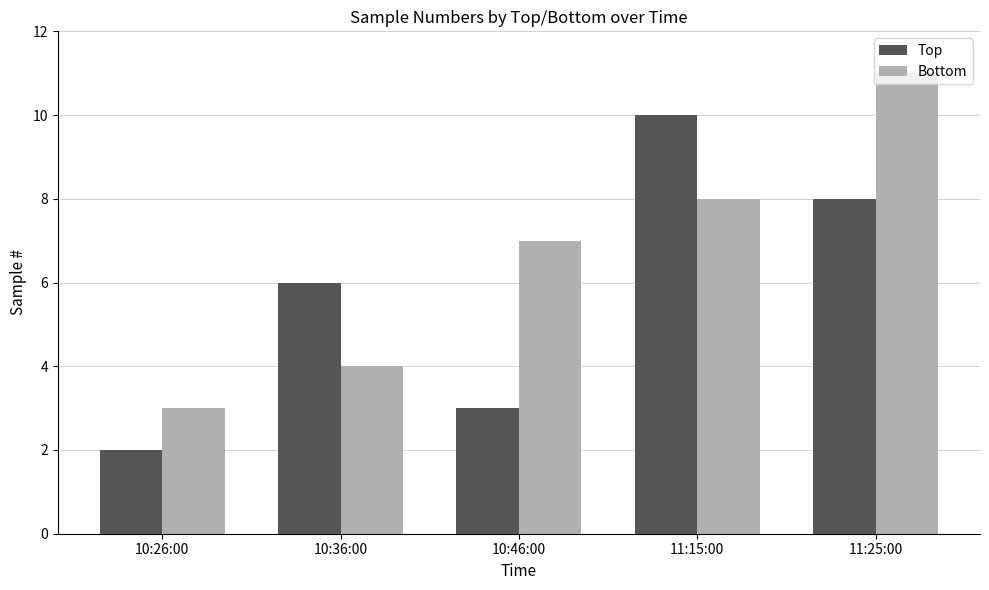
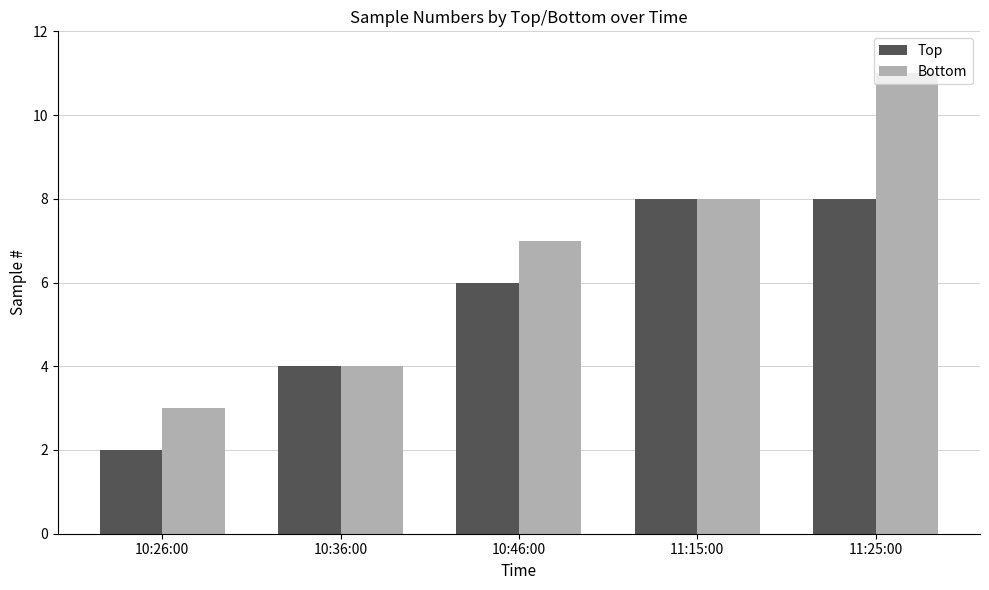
  {
    "Top": {
      "10:26:00": 2,
-     "10:36:00": 6,
-     "10:46:00": 3,
-     "11:15:00": 10,
+     "10:36:00": 4,
+     "10:46:00": 6,
+     "11:15:00": 8,
      "11:25:00": 8
    },
    "Bottom": {
      "10:26:00": 3,
      "10:36:00": 4,
      "10:46:00": 7,
      "11:15:00": 8
    }
  }
